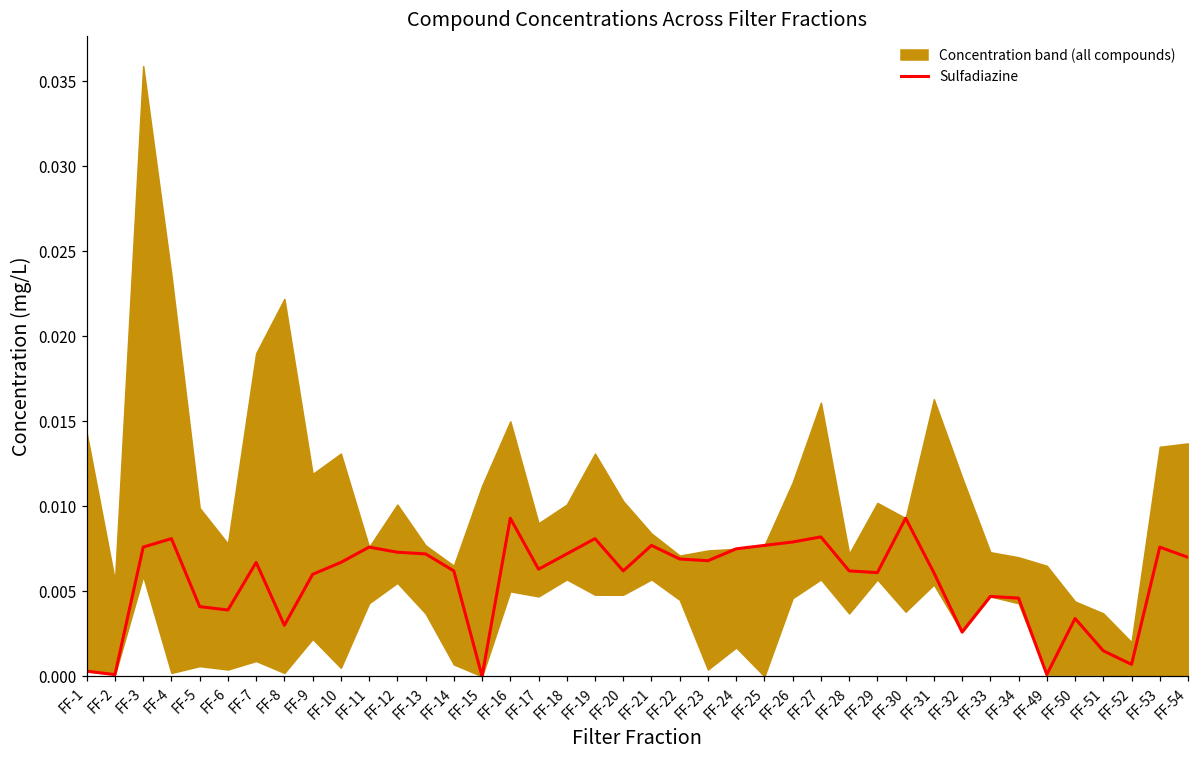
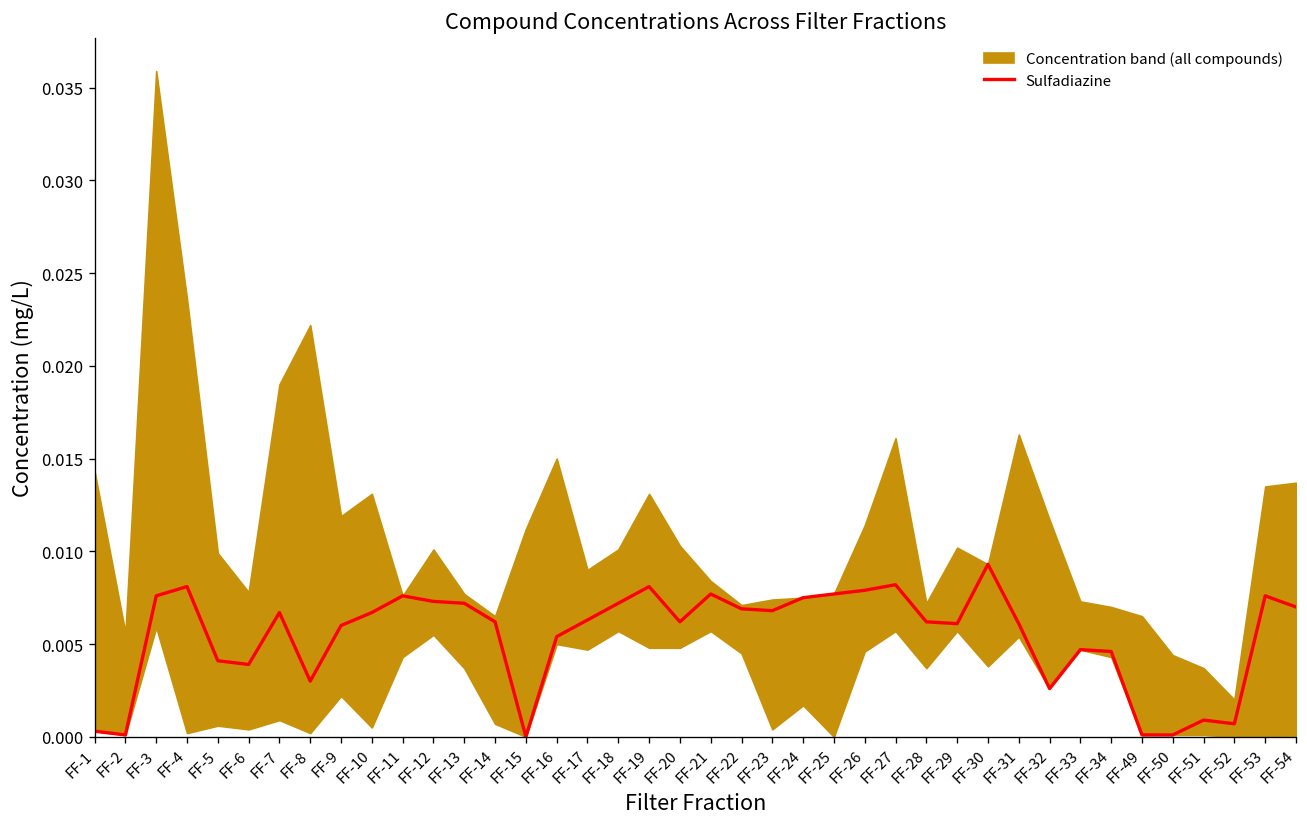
  {
    "Sulfadiazine": {
      "FF-1": 0.0003,
      "FF-2": 0.0001,
      "FF-3": 0.0076,
      "FF-4": 0.0081,
      "FF-5": 0.0041,
      "FF-6": 0.0039,
      "FF-7": 0.0067,
      "FF-8": 0.0030,
      "FF-9": 0.0060,
      "FF-10": 0.0067,
      "FF-12": 0.0073,
      "FF-13": 0.0072,
      "FF-14": 0.0062,
      "FF-15": 0.0000,
-     "FF-16": 0.0093,
+     "FF-16": 0.0054,
      "FF-17": 0.0063,
      "FF-18": 0.0072,
      "FF-19": 0.0081,
      "FF-20": 0.0062,
      "FF-21": 0.0077,
      "FF-22": 0.0069,
      "FF-23": 0.0068,
      "FF-26": 0.0079,
      "FF-27": 0.0082,
      "FF-28": 0.0062,
      "FF-29": 0.0061,
      "FF-31": 0.0061,
      "FF-32": 0.0026,
      "FF-33": 0.0047,
      "FF-34": 0.0046,
      "FF-49": 0.0001,
-     "FF-50": 0.0034,
-     "FF-51": 0.0015,
+     "FF-50": 0.0001,
+     "FF-51": 0.0009,
      "FF-52": 0.0007,
      "FF-53": 0.0076,
      "FF-54": 0.0070
    }
  }
